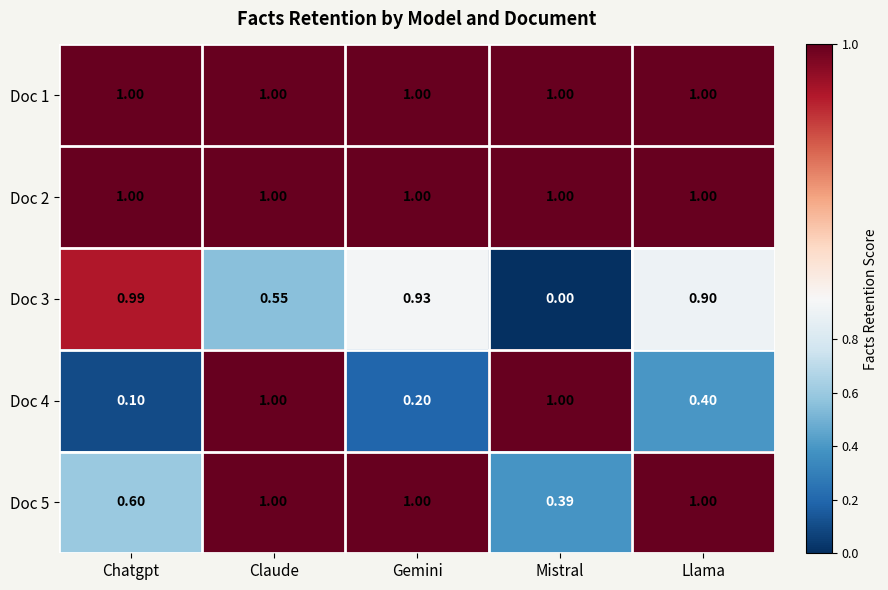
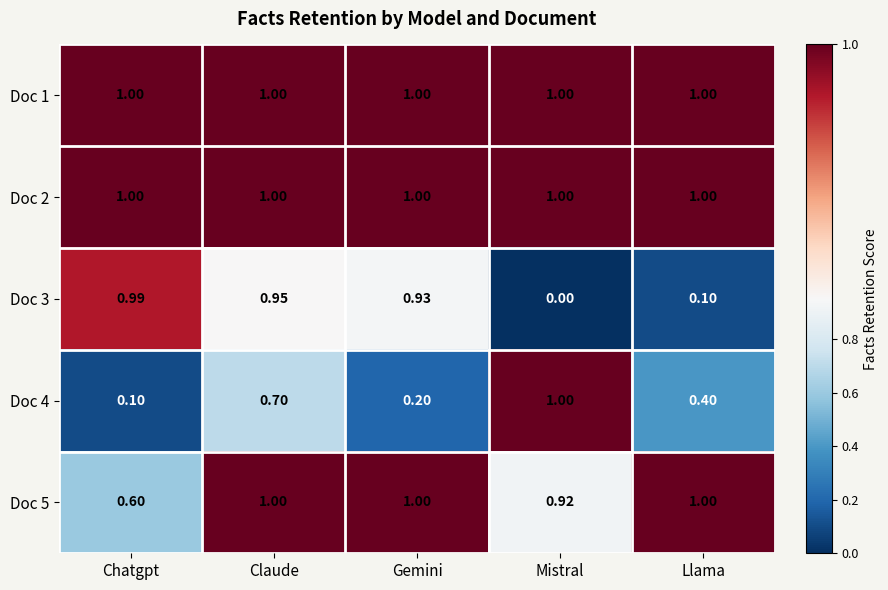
  {
    "Doc 1": {
      "Chatgpt": 1.00,
      "Claude": 1.00,
      "Gemini": 1.00,
      "Mistral": 1.00,
      "Llama": 1.00
    },
    "Doc 2": {
      "Chatgpt": 1.00,
      "Claude": 1.00,
      "Gemini": 1.00,
      "Mistral": 1.00,
      "Llama": 1.00
    },
    "Doc 3": {
      "Chatgpt": 0.99,
-     "Claude": 0.55,
+     "Claude": 0.95,
      "Gemini": 0.93,
      "Mistral": 0.00,
-     "Llama": 0.90
+     "Llama": 0.10
    },
    "Doc 4": {
      "Chatgpt": 0.10,
-     "Claude": 1.00,
+     "Claude": 0.70,
      "Gemini": 0.20,
      "Mistral": 1.00,
      "Llama": 0.40
    },
    "Doc 5": {
      "Chatgpt": 0.60,
      "Claude": 1.00,
      "Gemini": 1.00,
-     "Mistral": 0.39,
+     "Mistral": 0.92,
      "Llama": 1.00
    }
  }
